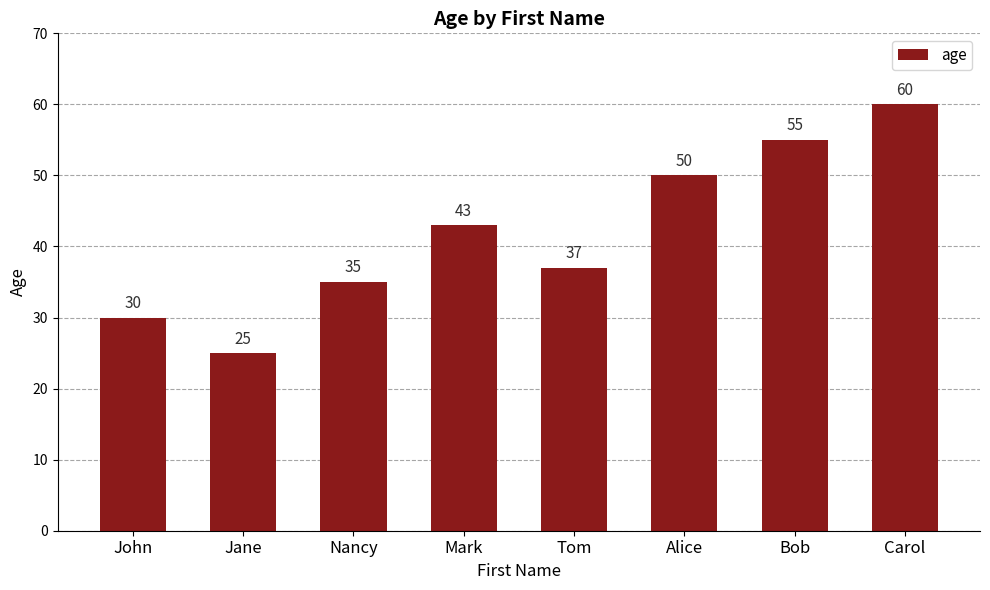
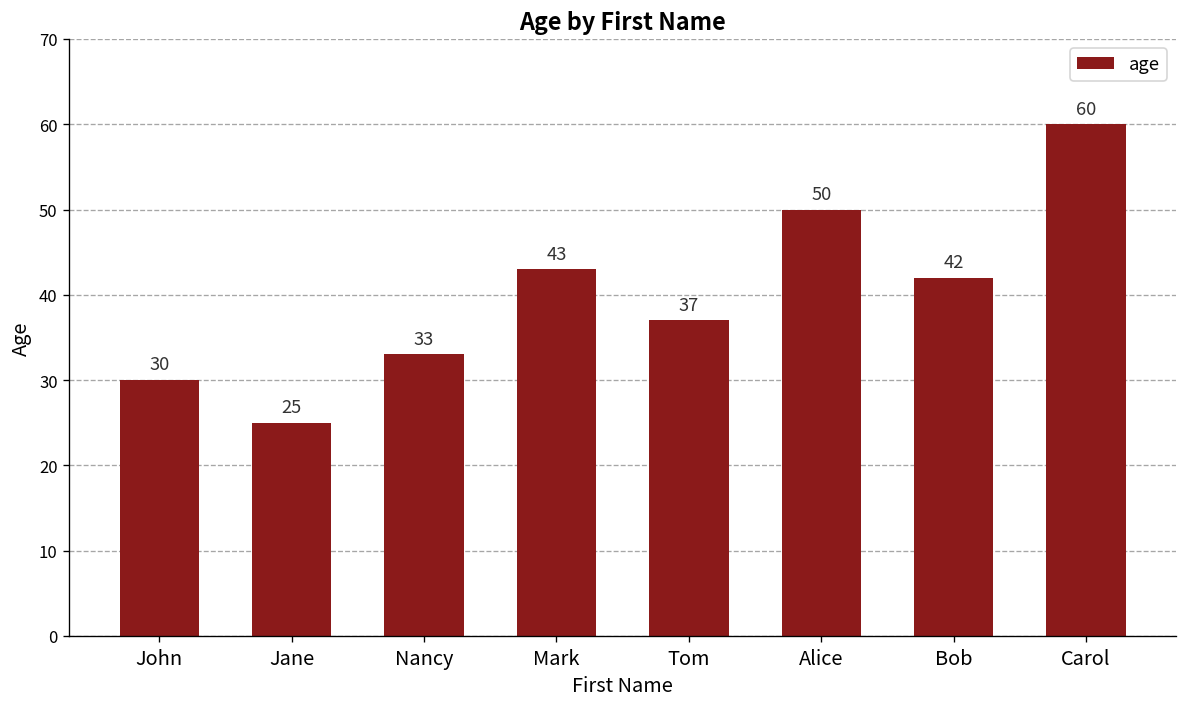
  {
    "John": 30,
    "Jane": 25,
-   "Nancy": 35,
+   "Nancy": 33,
    "Mark": 43,
    "Tom": 37,
    "Alice": 50,
-   "Bob": 55,
+   "Bob": 42,
    "Carol": 60
  }
